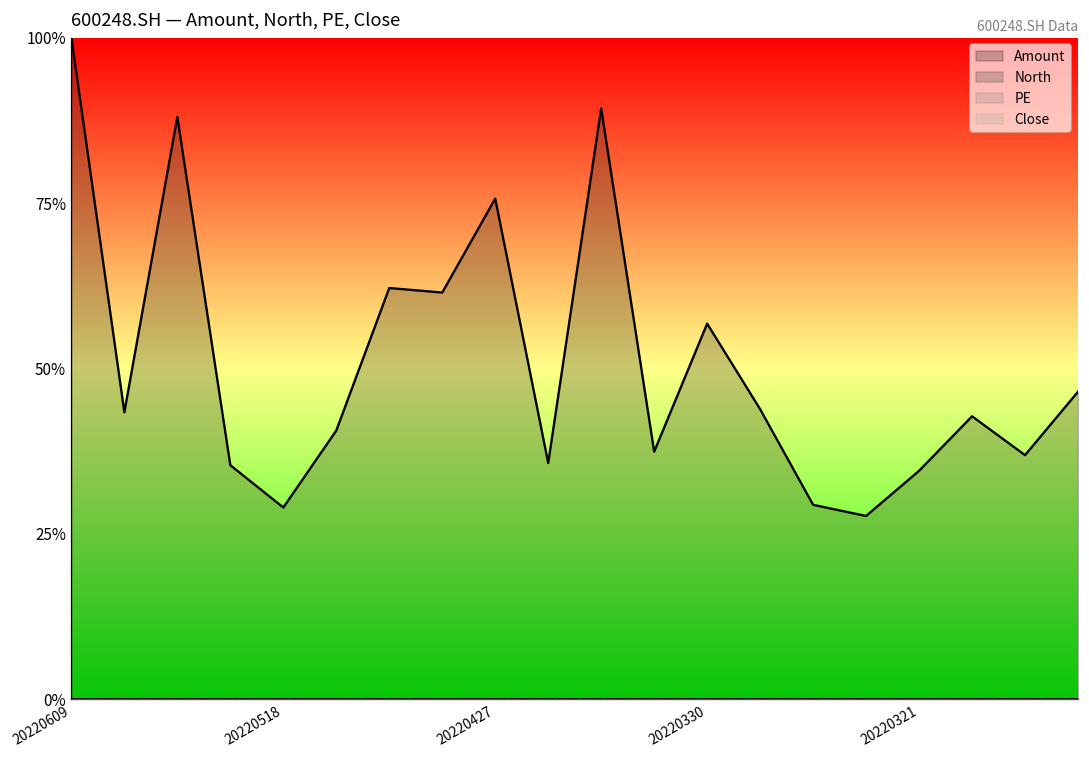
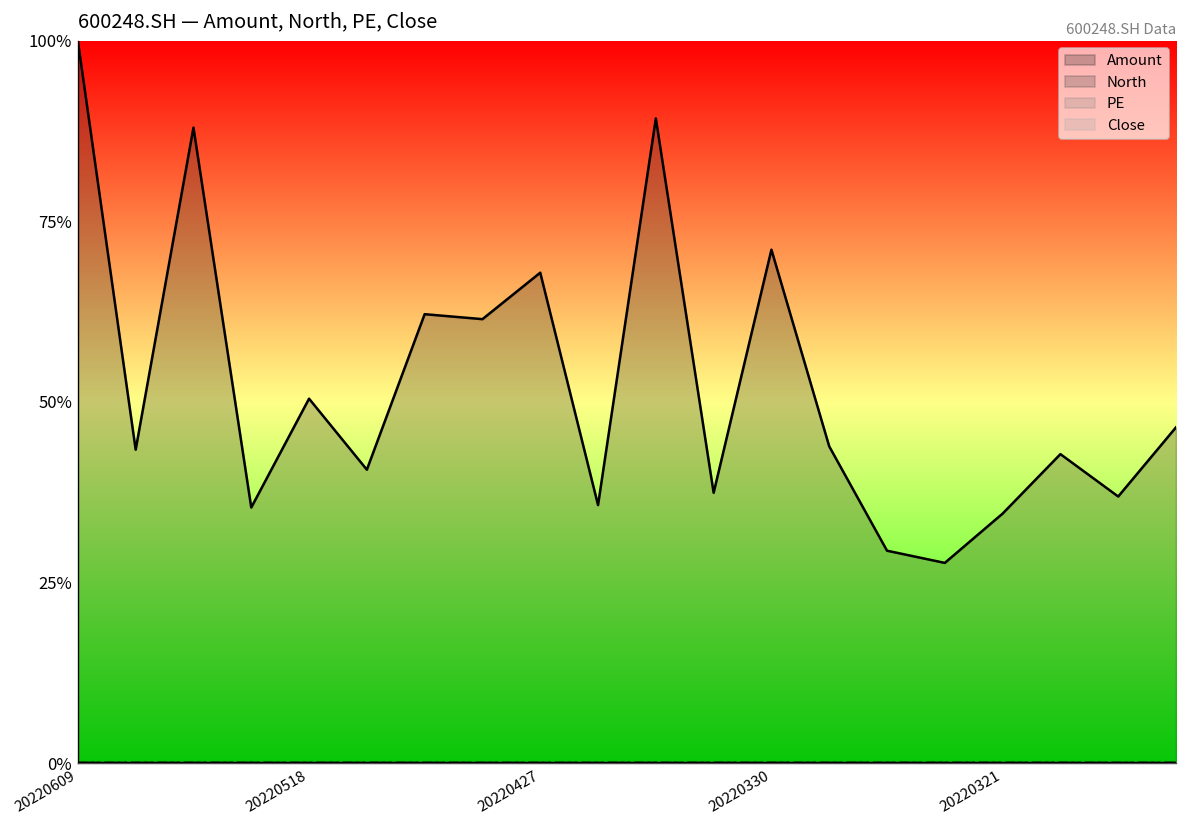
  {
    "Amount": {
      "20220609": "100%",
-     "20220518": "29%",
-     "20220427": "76%",
-     "20220330": "57%",
+     "20220518": "50%",
+     "20220427": "68%",
+     "20220330": "71%",
      "20220321": "35%"
    },
    "Close": {
      "20220609": "0%",
      "20220518": "0%",
      "20220427": "0%",
      "20220330": "0%",
      "20220321": "0%"
    }
  }
